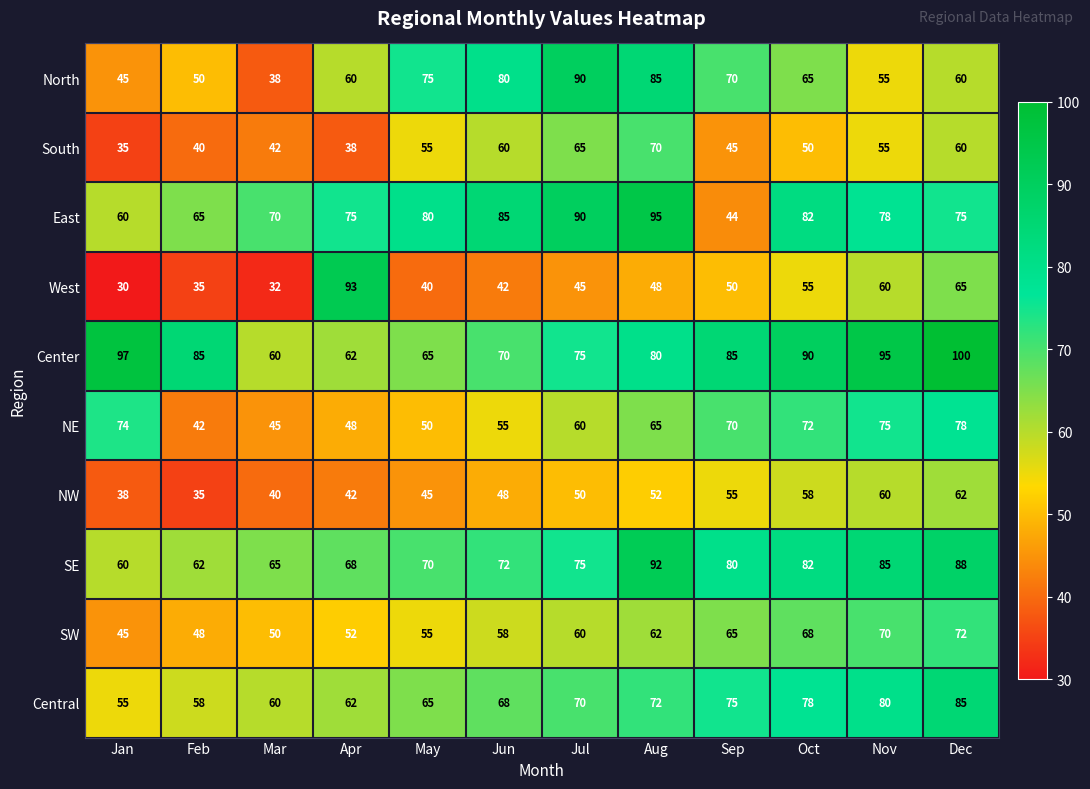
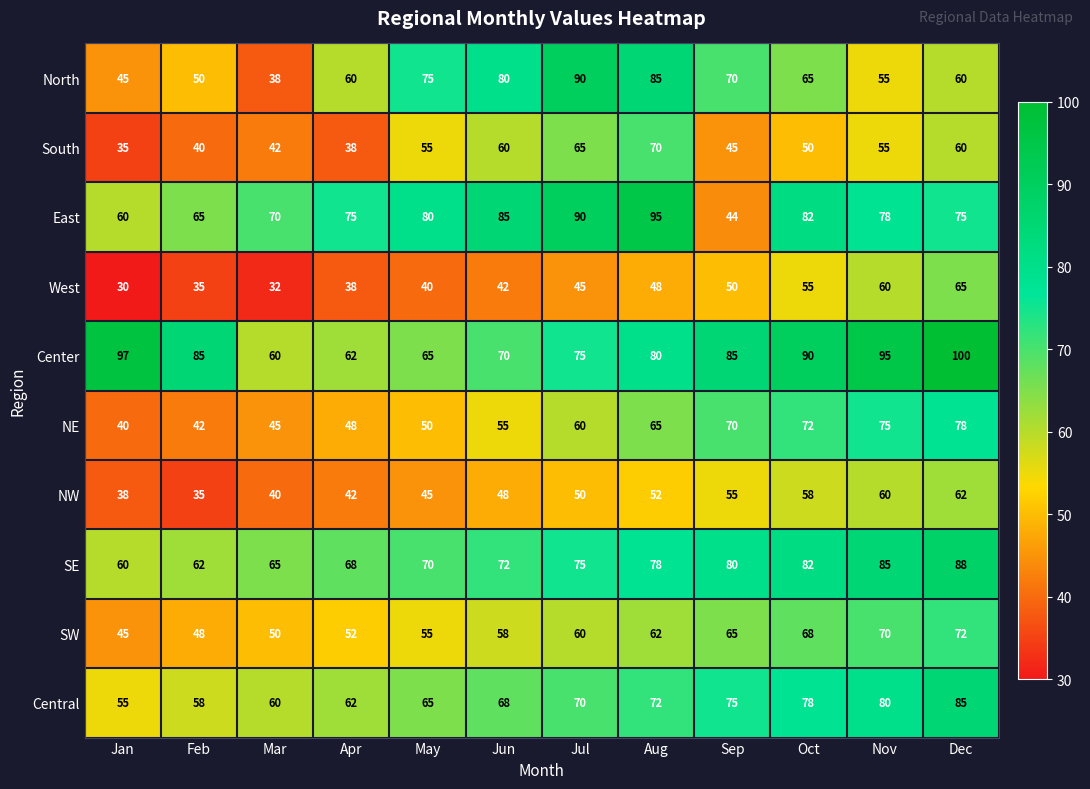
  {
    "North": {
      "Jan": 45,
      "Feb": 50,
      "Mar": 38,
      "Apr": 60,
      "May": 75,
      "Jun": 80,
      "Jul": 90,
      "Aug": 85,
      "Sep": 70,
      "Oct": 65,
      "Nov": 55,
      "Dec": 60
    },
    "South": {
      "Jan": 35,
      "Feb": 40,
      "Mar": 42,
      "Apr": 38,
      "May": 55,
      "Jun": 60,
      "Jul": 65,
      "Aug": 70,
      "Sep": 45,
      "Oct": 50,
      "Nov": 55,
      "Dec": 60
    },
    "East": {
      "Jan": 60,
      "Feb": 65,
      "Mar": 70,
      "Apr": 75,
      "May": 80,
      "Jun": 85,
      "Jul": 90,
      "Aug": 95,
      "Sep": 44,
      "Oct": 82,
      "Nov": 78,
      "Dec": 75
    },
    "West": {
      "Jan": 30,
      "Feb": 35,
      "Mar": 32,
-     "Apr": 93,
+     "Apr": 38,
      "May": 40,
      "Jun": 42,
      "Jul": 45,
      "Aug": 48,
      "Sep": 50,
      "Oct": 55,
      "Nov": 60,
      "Dec": 65
    },
    "Center": {
      "Jan": 97,
      "Feb": 85,
      "Mar": 60,
      "Apr": 62,
      "May": 65,
      "Jun": 70,
      "Jul": 75,
      "Aug": 80,
      "Sep": 85,
      "Oct": 90,
      "Nov": 95,
      "Dec": 100
    },
    "NE": {
-     "Jan": 74,
+     "Jan": 40,
      "Feb": 42,
      "Mar": 45,
      "Apr": 48,
      "May": 50,
      "Jun": 55,
      "Jul": 60,
      "Aug": 65,
      "Sep": 70,
      "Oct": 72,
      "Nov": 75,
      "Dec": 78
    },
    "NW": {
      "Jan": 38,
      "Feb": 35,
      "Mar": 40,
      "Apr": 42,
      "May": 45,
      "Jun": 48,
      "Jul": 50,
      "Aug": 52,
      "Sep": 55,
      "Oct": 58,
      "Nov": 60,
      "Dec": 62
    },
    "SE": {
      "Jan": 60,
      "Feb": 62,
      "Mar": 65,
      "Apr": 68,
      "May": 70,
      "Jun": 72,
      "Jul": 75,
-     "Aug": 92,
+     "Aug": 78,
      "Sep": 80,
      "Oct": 82,
      "Nov": 85,
      "Dec": 88
    },
    "SW": {
      "Jan": 45,
      "Feb": 48,
      "Mar": 50,
      "Apr": 52,
      "May": 55,
      "Jun": 58,
      "Jul": 60,
      "Aug": 62,
      "Sep": 65,
      "Oct": 68,
      "Nov": 70,
      "Dec": 72
    },
    "Central": {
      "Jan": 55,
      "Feb": 58,
      "Mar": 60,
      "Apr": 62,
      "May": 65,
      "Jun": 68,
      "Jul": 70,
      "Aug": 72,
      "Sep": 75,
      "Oct": 78,
      "Nov": 80,
      "Dec": 85
    }
  }
